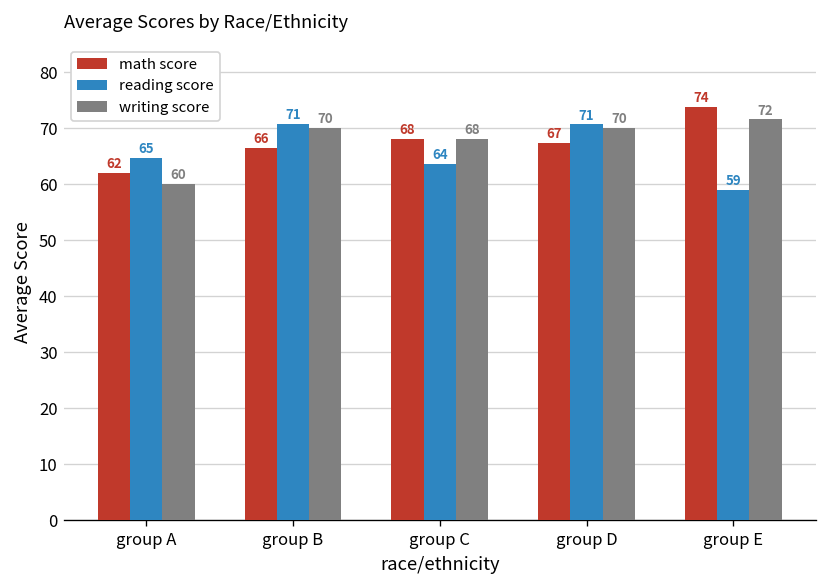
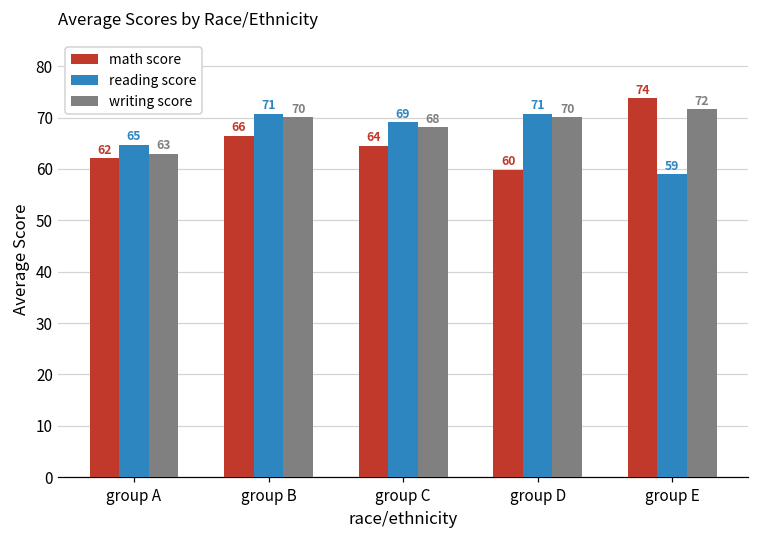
  {
    "math score": {
      "group A": 62,
      "group B": 66,
-     "group C": 68,
-     "group D": 67,
+     "group C": 64,
+     "group D": 60,
      "group E": 74
    },
    "reading score": {
      "group A": 65,
      "group B": 71,
-     "group C": 64,
+     "group C": 69,
      "group D": 71,
      "group E": 59
    },
    "writing score": {
-     "group A": 60,
+     "group A": 63,
      "group B": 70,
      "group C": 68,
      "group D": 70,
      "group E": 72
    }
  }
